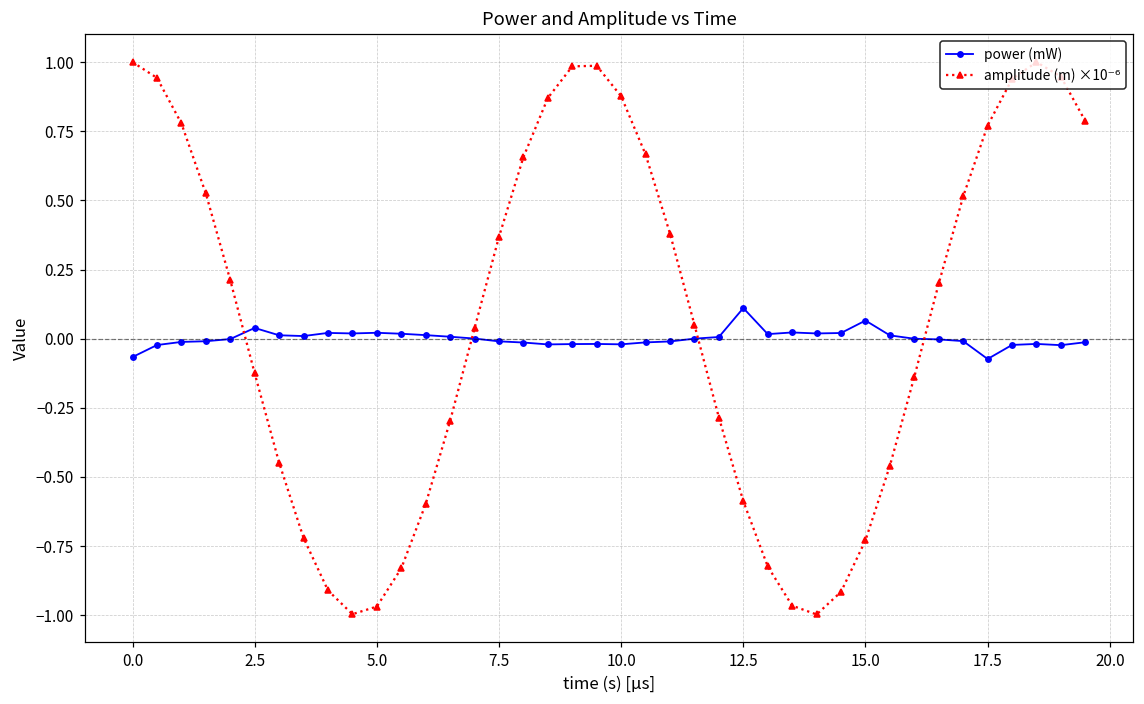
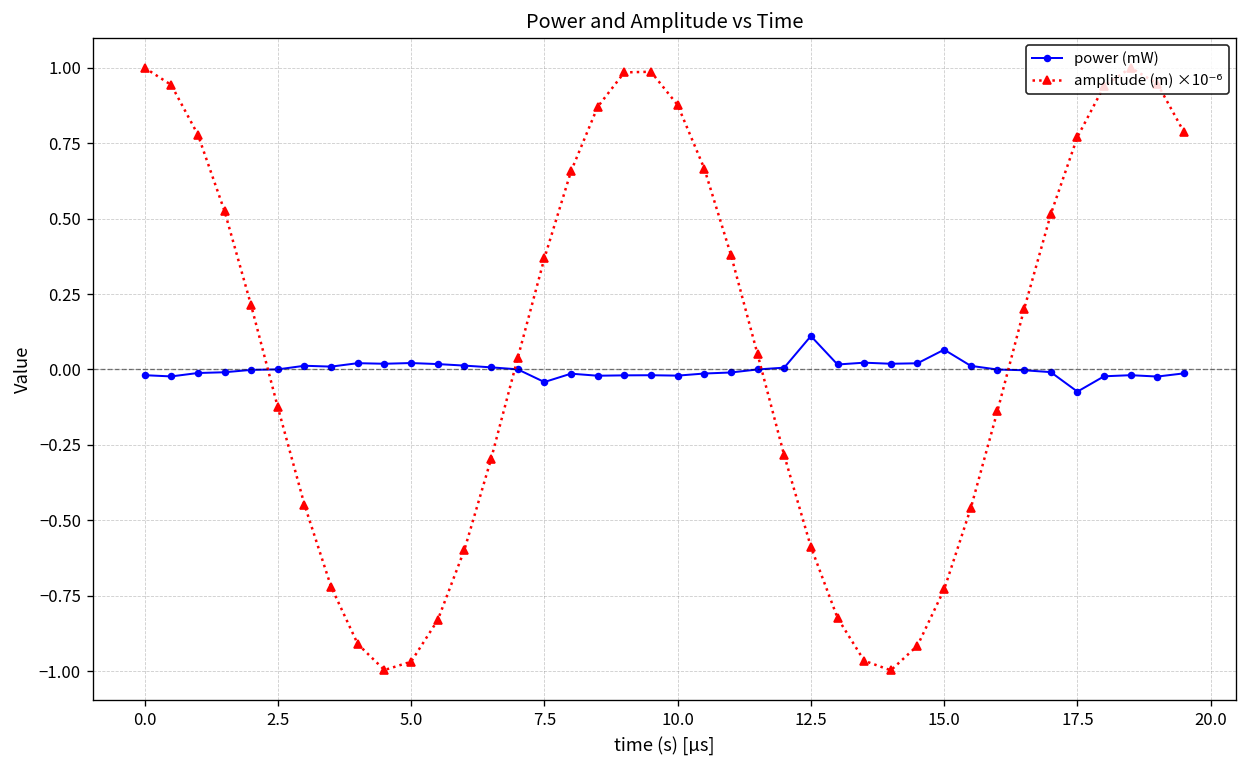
  {
    "power (mW)": {
-     "0.0": -0.07,
-     "2.5": 0.04,
+     "0.0": -0.02,
+     "2.5": 0.00,
      "5.0": 0.02,
-     "7.5": -0.01,
+     "7.5": -0.04,
      "10.0": -0.02,
      "12.5": 0.11,
      "15.0": 0.07,
      "17.5": -0.07
    },
    "amplitude (m) ×10⁻⁶": {
      "0.0": 1.00,
      "2.5": -0.13,
      "5.0": -0.97,
      "7.5": 0.37,
      "10.0": 0.88,
      "12.5": -0.59,
      "15.0": -0.73,
      "17.5": 0.77
    }
  }
